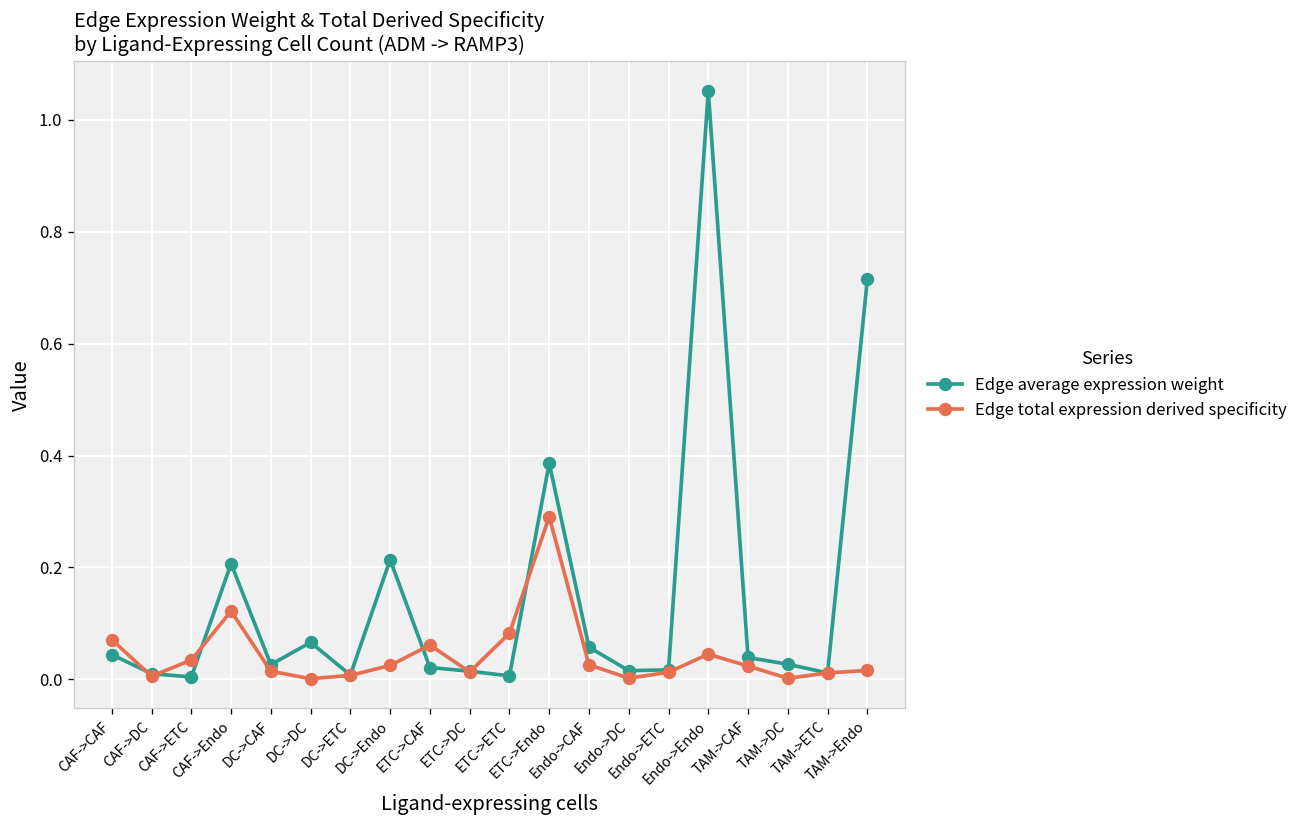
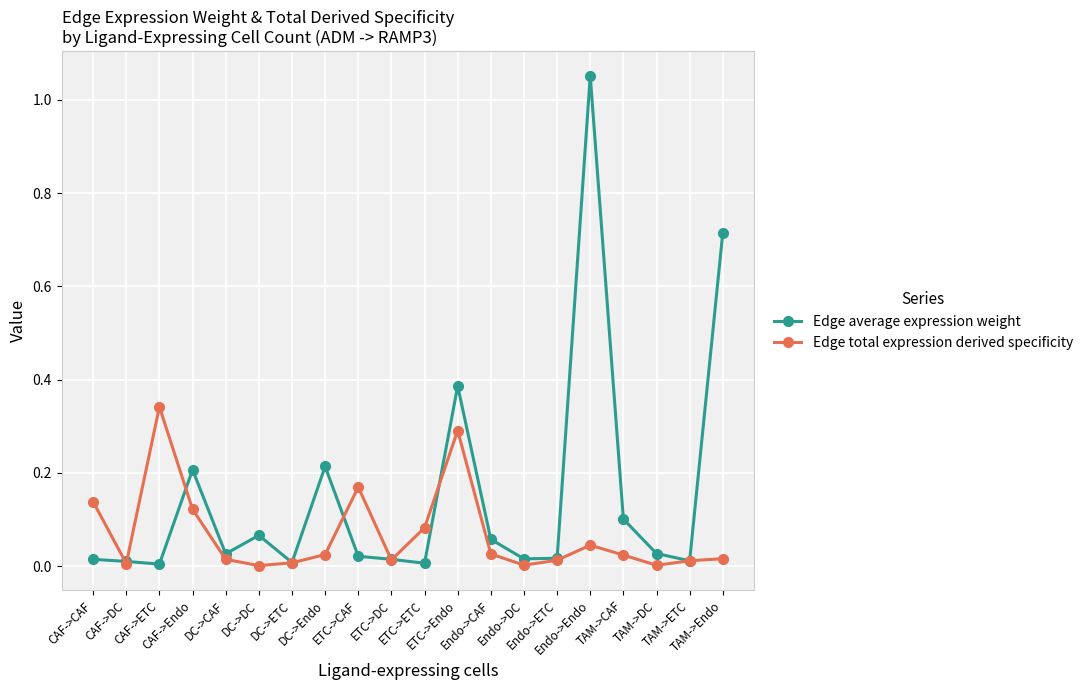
  {
    "Edge average expression weight": {
-     "CAF->CAF": 0.04,
+     "CAF->CAF": 0.01,
      "CAF->ETC": 0.00,
      "CAF->Endo": 0.21,
      "DC->CAF": 0.03,
      "DC->DC": 0.07,
      "DC->Endo": 0.21,
      "ETC->CAF": 0.02,
      "ETC->ETC": 0.01,
      "ETC->Endo": 0.39,
      "Endo->CAF": 0.06,
      "Endo->DC": 0.02,
      "Endo->Endo": 1.05,
-     "TAM->CAF": 0.04,
+     "TAM->CAF": 0.10,
      "TAM->DC": 0.03,
      "TAM->Endo": 0.72
    },
    "Edge total expression derived specificity": {
-     "CAF->CAF": 0.07,
-     "CAF->ETC": 0.03,
+     "CAF->CAF": 0.14,
+     "CAF->ETC": 0.34,
      "CAF->Endo": 0.12,
      "DC->CAF": 0.01,
      "DC->DC": 0.00,
      "DC->Endo": 0.02,
-     "ETC->CAF": 0.06,
+     "ETC->CAF": 0.17,
      "ETC->ETC": 0.08,
      "ETC->Endo": 0.29,
      "Endo->CAF": 0.03,
      "Endo->DC": 0.00,
      "Endo->Endo": 0.04,
      "TAM->CAF": 0.02,
      "TAM->DC": 0.00,
      "TAM->Endo": 0.02
    }
  }
